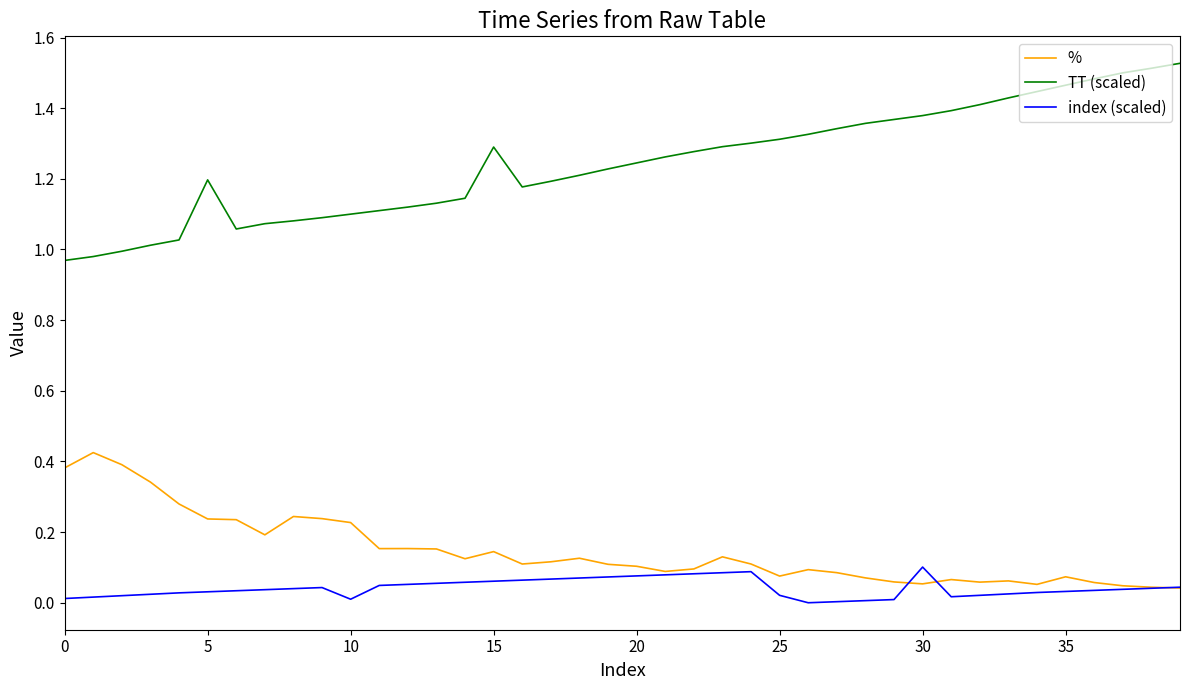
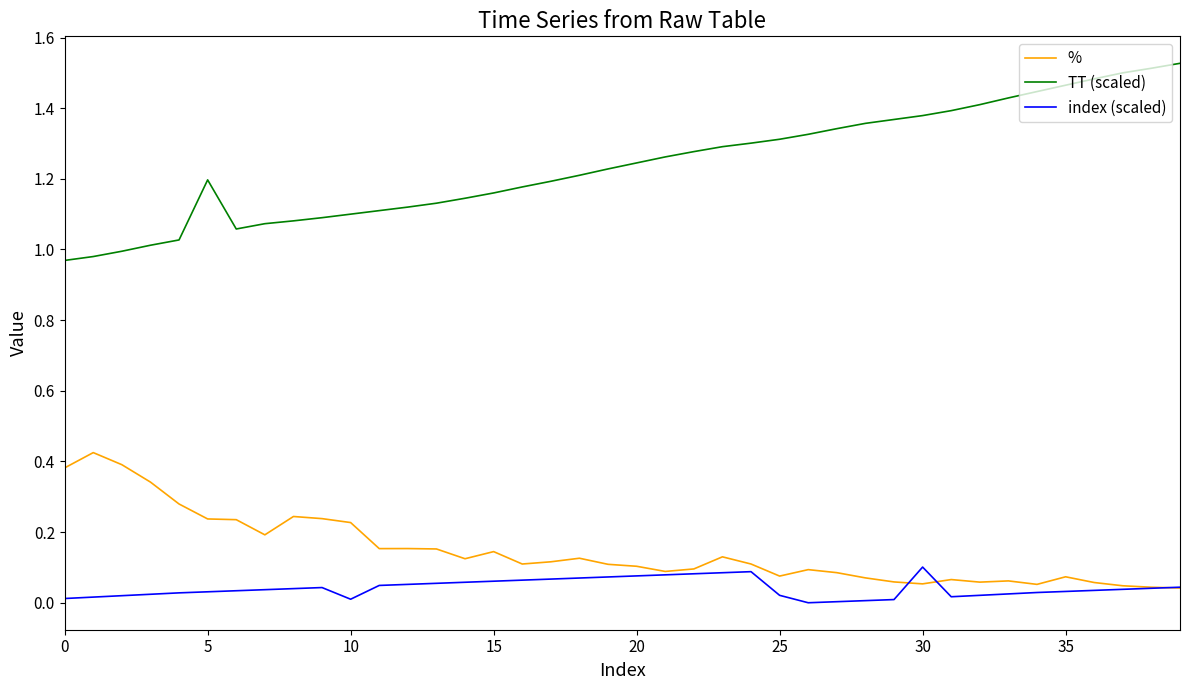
  {
    "%": {
      "0": 0.38,
      "5": 0.24,
      "10": 0.23,
      "15": 0.14,
      "20": 0.10,
      "25": 0.08,
      "30": 0.05,
      "35": 0.07
    },
    "TT (scaled)": {
      "0": 0.97,
      "5": 1.20,
      "10": 1.10,
-     "15": 1.29,
+     "15": 1.16,
      "20": 1.25,
      "25": 1.31,
      "30": 1.38
    },
    "index (scaled)": {
      "0": 0.01,
      "5": 0.03,
      "10": 0.01,
      "15": 0.06,
      "20": 0.08,
      "25": 0.02,
      "30": 0.10,
      "35": 0.03
    }
  }
